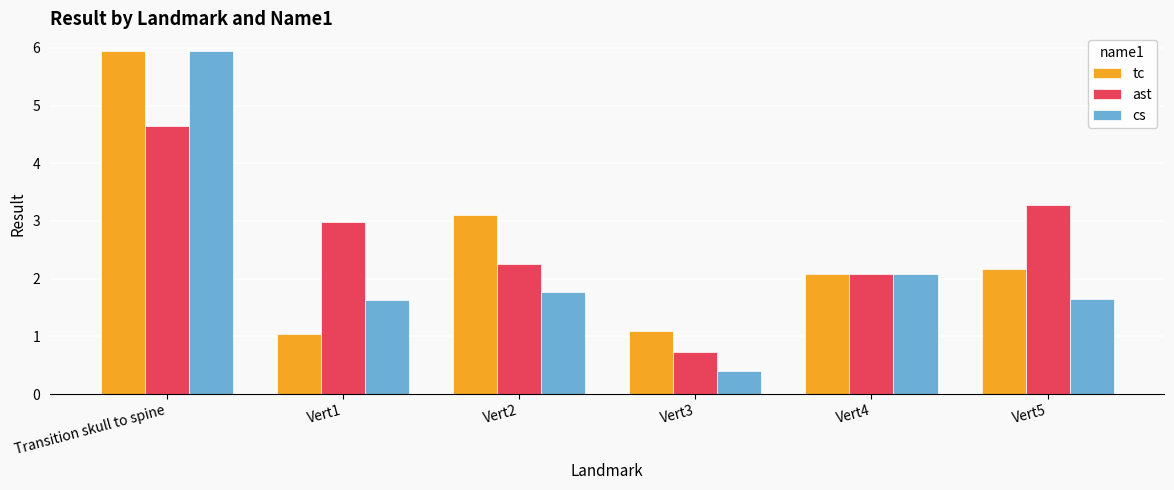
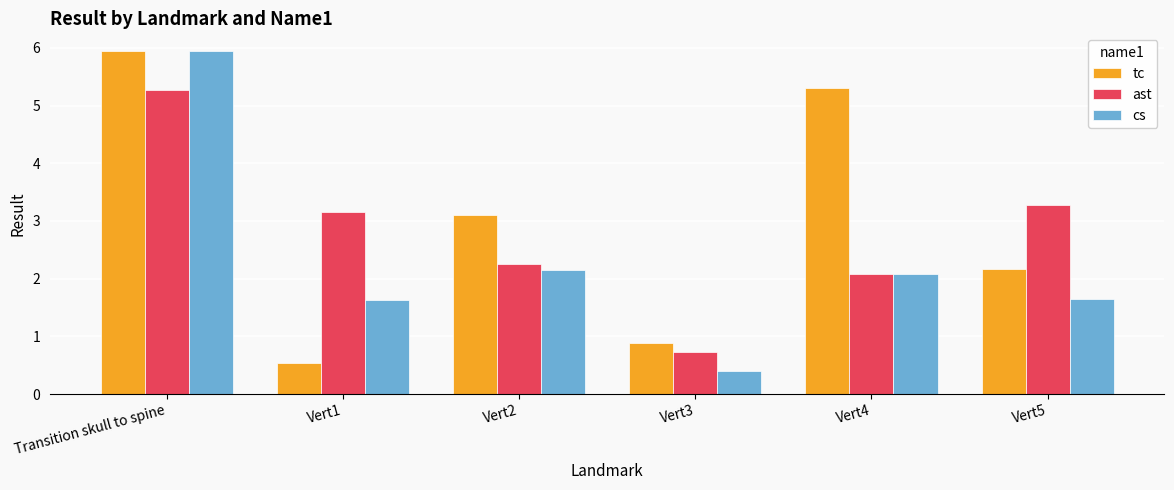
  {
    "tc": {
      "Transition skull to spine": 6.0,
-     "Vert1": 1.0,
+     "Vert1": 0.5,
      "Vert2": 3.1,
-     "Vert3": 1.1,
-     "Vert4": 2.1,
+     "Vert3": 0.9,
+     "Vert4": 5.3,
      "Vert5": 2.2
    },
    "ast": {
-     "Transition skull to spine": 4.7,
-     "Vert1": 3.0,
+     "Transition skull to spine": 5.3,
+     "Vert1": 3.2,
      "Vert2": 2.3,
      "Vert3": 0.7,
      "Vert4": 2.1,
      "Vert5": 3.3
    },
    "cs": {
      "Transition skull to spine": 6.0,
      "Vert1": 1.6,
-     "Vert2": 1.8,
+     "Vert2": 2.2,
      "Vert3": 0.4,
      "Vert4": 2.1,
      "Vert5": 1.6
    }
  }
